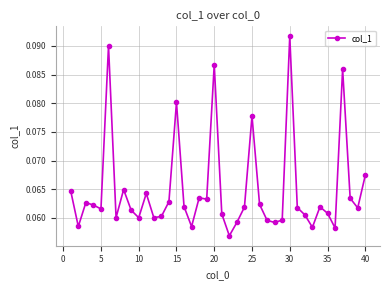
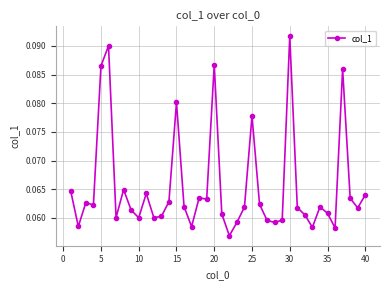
  {
-   "5": 0.062,
+   "5": 0.087,
    "10": 0.060,
    "15": 0.080,
    "20": 0.087,
    "25": 0.078,
    "30": 0.092,
    "35": 0.061,
-   "40": 0.067
+   "40": 0.064
  }
